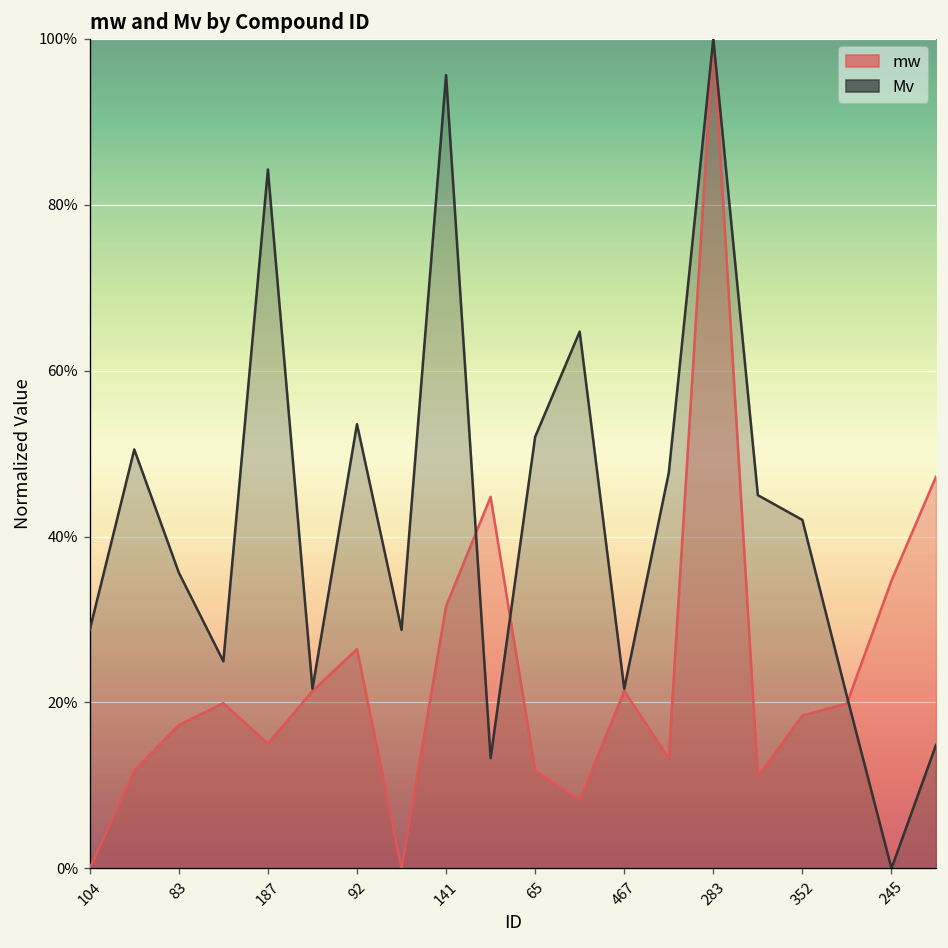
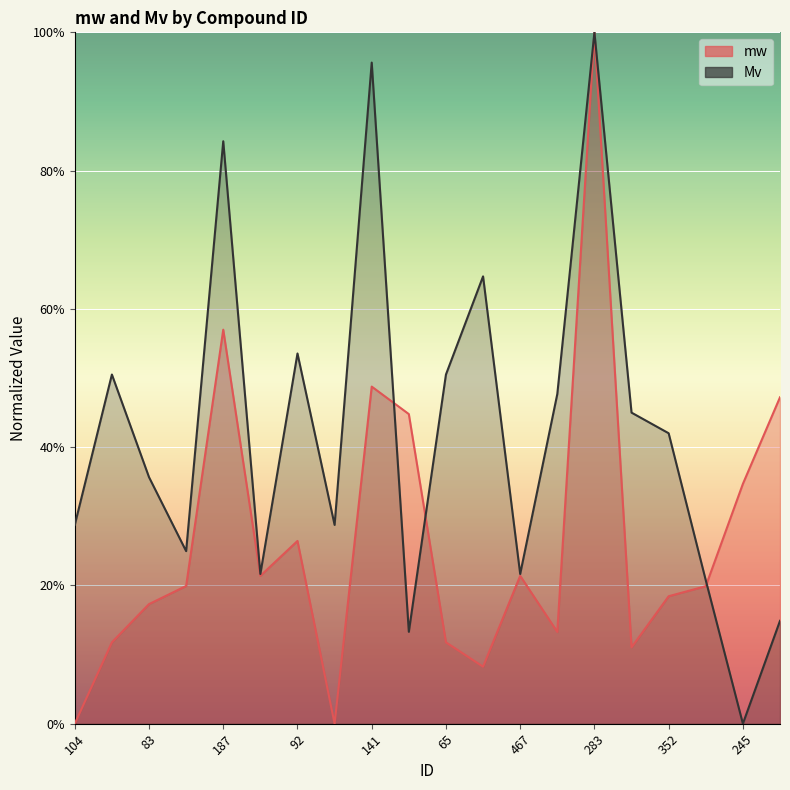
  {
    "mw": {
      "104": "0%",
      "83": "17%",
-     "187": "15%",
+     "187": "57%",
      "92": "26%",
-     "141": "32%",
+     "141": "49%",
      "65": "12%",
      "352": "18%",
      "245": "35%"
    },
    "Mv": {
      "104": "29%",
      "83": "36%",
      "187": "84%",
      "92": "54%",
      "141": "96%",
-     "65": "52%",
+     "65": "51%",
      "352": "42%",
      "245": "0%"
    }
  }
